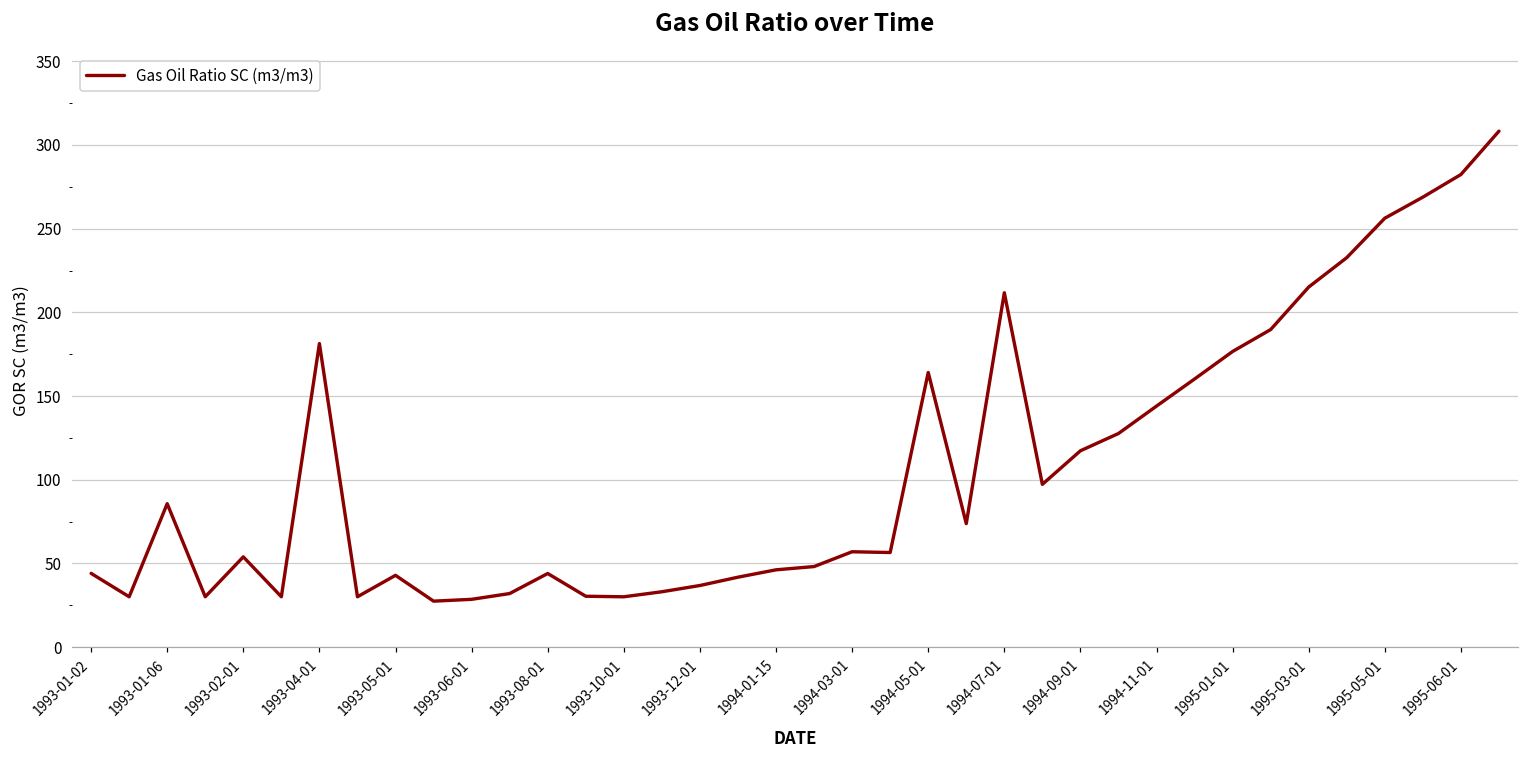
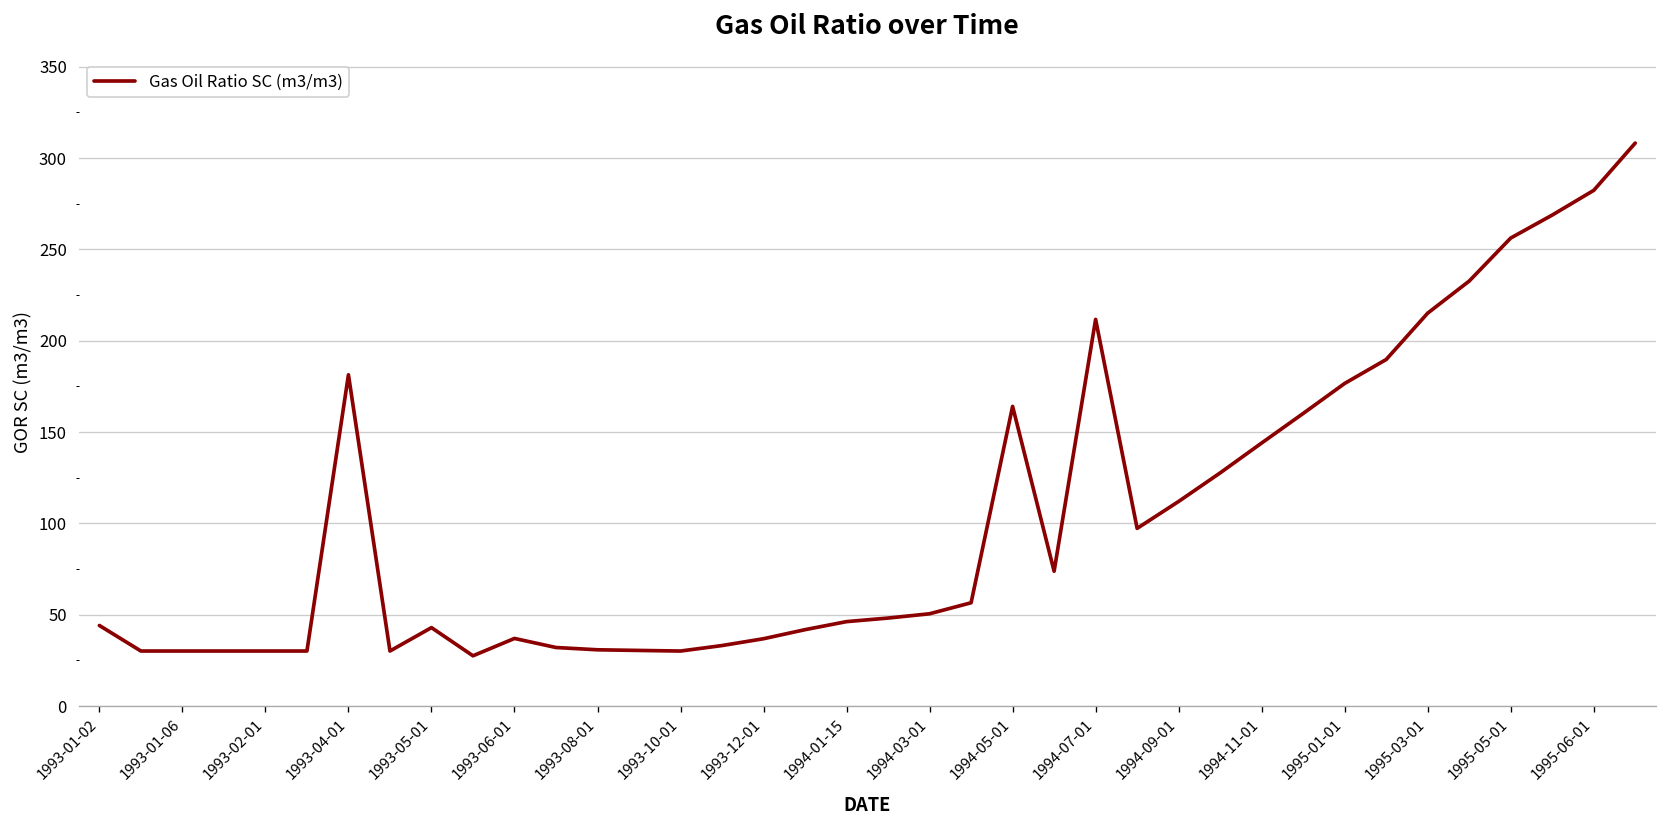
  {
    "1993-01-02": 44,
-   "1993-01-06": 86,
-   "1993-02-01": 54,
+   "1993-01-06": 30,
+   "1993-02-01": 30,
    "1993-04-01": 181,
    "1993-05-01": 43,
-   "1993-06-01": 29,
-   "1993-08-01": 44,
+   "1993-06-01": 37,
+   "1993-08-01": 31,
    "1993-10-01": 30,
    "1993-12-01": 37,
    "1994-01-15": 46,
-   "1994-03-01": 57,
+   "1994-03-01": 51,
    "1994-05-01": 164,
    "1994-07-01": 212,
-   "1994-09-01": 117,
+   "1994-09-01": 112,
    "1994-11-01": 144,
    "1995-01-01": 177,
    "1995-03-01": 215,
    "1995-05-01": 256,
    "1995-06-01": 282
  }
